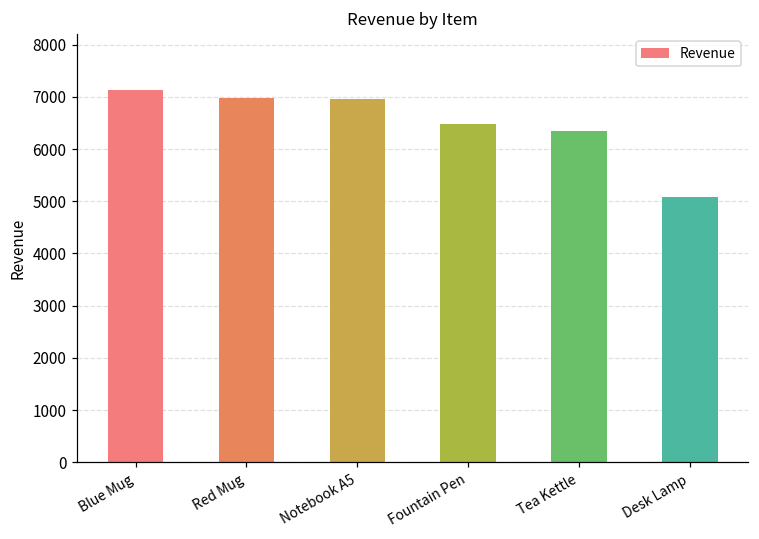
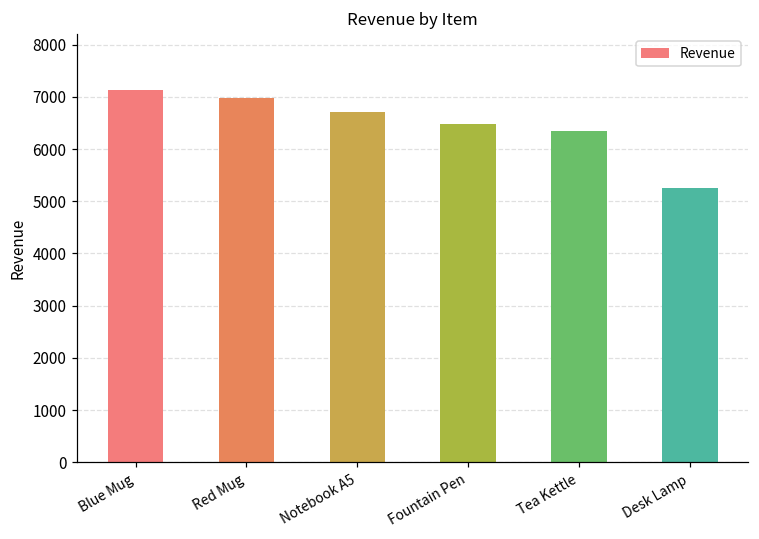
  {
    "Blue Mug": 7100,
    "Red Mug": 7000,
-   "Notebook A5": 7000,
+   "Notebook A5": 6700,
    "Fountain Pen": 6500,
    "Tea Kettle": 6400,
-   "Desk Lamp": 5100
+   "Desk Lamp": 5300
  }
